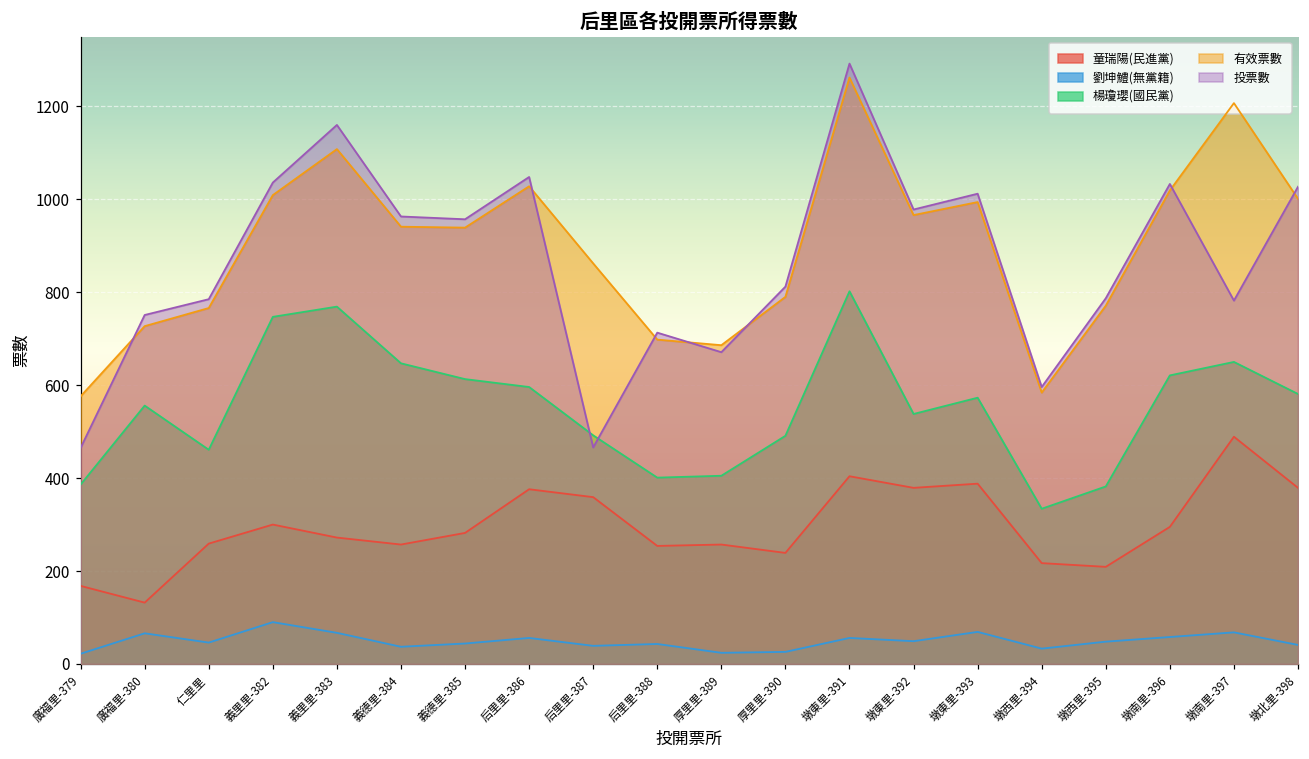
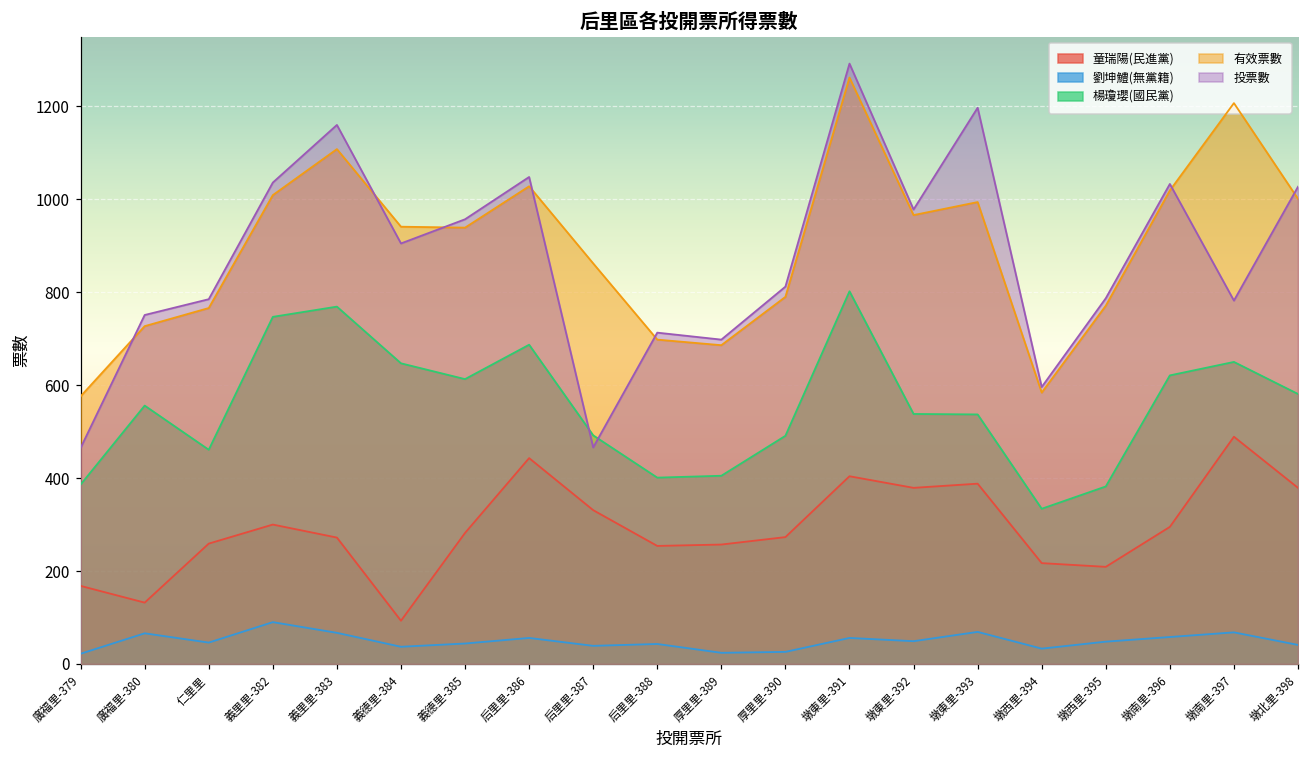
  {
    "童瑞陽(民進黨)": {
      "廣福里-379": 170,
      "廣福里-380": 130,
      "仁里里": 260,
      "義里里-382": 300,
      "義里里-383": 270,
-     "義德里-384": 260,
+     "義德里-384": 90,
      "義德里-385": 280,
-     "后里里-386": 380,
-     "后里里-387": 360,
+     "后里里-386": 440,
+     "后里里-387": 330,
      "后里里-388": 250,
      "厚里里-389": 260,
-     "厚里里-390": 240,
+     "厚里里-390": 270,
      "墩東里-391": 400,
      "墩東里-392": 380,
      "墩東里-393": 390,
      "墩西里-394": 220,
      "墩西里-395": 210,
      "墩南里-396": 300,
      "墩南里-397": 490,
      "墩北里-398": 380
    },
    "劉坤鱧(無黨籍)": {
      "廣福里-379": 20,
      "廣福里-380": 70,
      "仁里里": 50,
      "義里里-382": 90,
      "義里里-383": 70,
      "義德里-384": 40,
      "義德里-385": 40,
      "后里里-386": 60,
      "后里里-387": 40,
      "后里里-388": 40,
      "厚里里-389": 20,
      "厚里里-390": 30,
      "墩東里-391": 60,
      "墩東里-392": 50,
      "墩東里-393": 70,
      "墩西里-394": 30,
      "墩西里-395": 50,
      "墩南里-396": 60,
      "墩南里-397": 70,
      "墩北里-398": 40
    },
    "楊瓊瓔(國民黨)": {
      "廣福里-379": 390,
      "廣福里-380": 560,
      "仁里里": 460,
      "義里里-382": 750,
      "義里里-383": 770,
      "義德里-384": 650,
      "義德里-385": 610,
-     "后里里-386": 600,
+     "后里里-386": 690,
      "后里里-387": 490,
      "后里里-388": 400,
      "厚里里-389": 410,
      "厚里里-390": 490,
      "墩東里-391": 800,
      "墩東里-392": 540,
-     "墩東里-393": 570,
+     "墩東里-393": 540,
      "墩西里-394": 330,
      "墩西里-395": 380,
      "墩南里-396": 620,
      "墩南里-397": 650,
      "墩北里-398": 580
    },
    "有效票數": {
      "廣福里-379": 580,
      "廣福里-380": 730,
      "仁里里": 770,
      "義里里-382": 1010,
      "義里里-383": 1110,
      "義德里-384": 940,
      "義德里-385": 940,
      "后里里-386": 1030,
      "后里里-387": 860,
      "后里里-388": 700,
      "厚里里-389": 690,
      "厚里里-390": 790,
      "墩東里-391": 1260,
      "墩東里-392": 970,
      "墩東里-393": 990,
      "墩西里-394": 580,
      "墩西里-395": 770,
      "墩南里-396": 1020,
      "墩北里-398": 1000
    },
    "投票數": {
      "廣福里-379": 470,
      "廣福里-380": 750,
      "仁里里": 790,
      "義里里-382": 1040,
      "義里里-383": 1160,
-     "義德里-384": 960,
+     "義德里-384": 910,
      "義德里-385": 960,
      "后里里-386": 1050,
      "后里里-387": 470,
      "后里里-388": 710,
-     "厚里里-389": 670,
+     "厚里里-389": 700,
      "厚里里-390": 810,
      "墩東里-391": 1290,
      "墩東里-392": 980,
-     "墩東里-393": 1010,
+     "墩東里-393": 1200,
      "墩西里-394": 600,
      "墩西里-395": 790,
      "墩南里-396": 1030,
      "墩南里-397": 780,
      "墩北里-398": 1030
    }
  }
